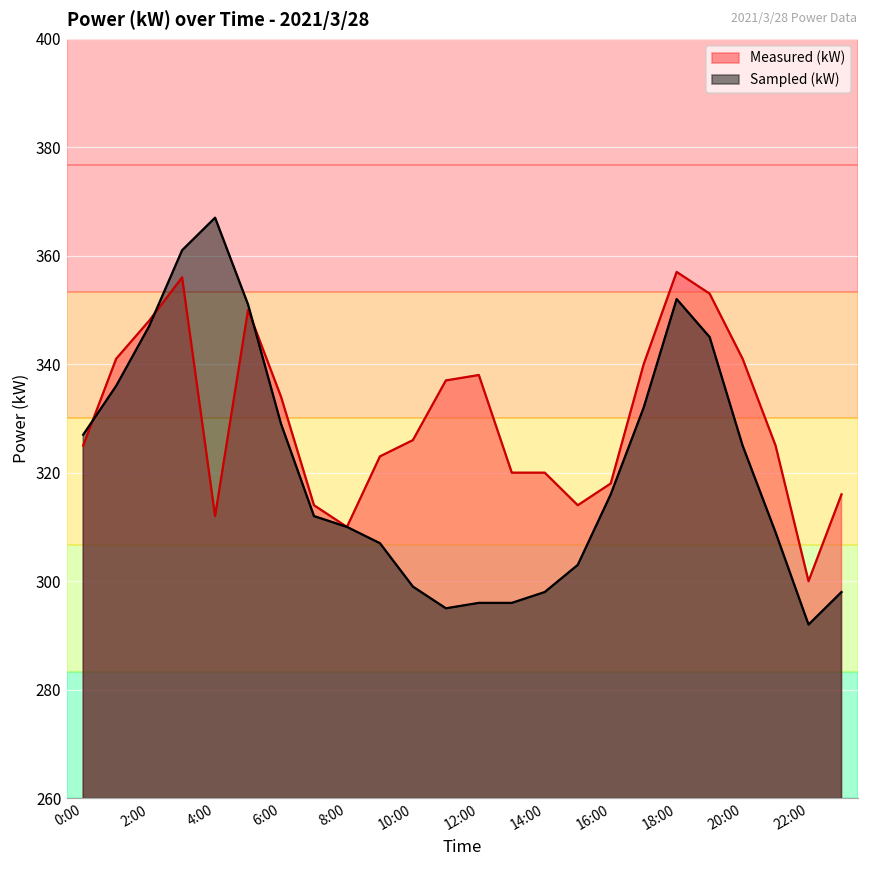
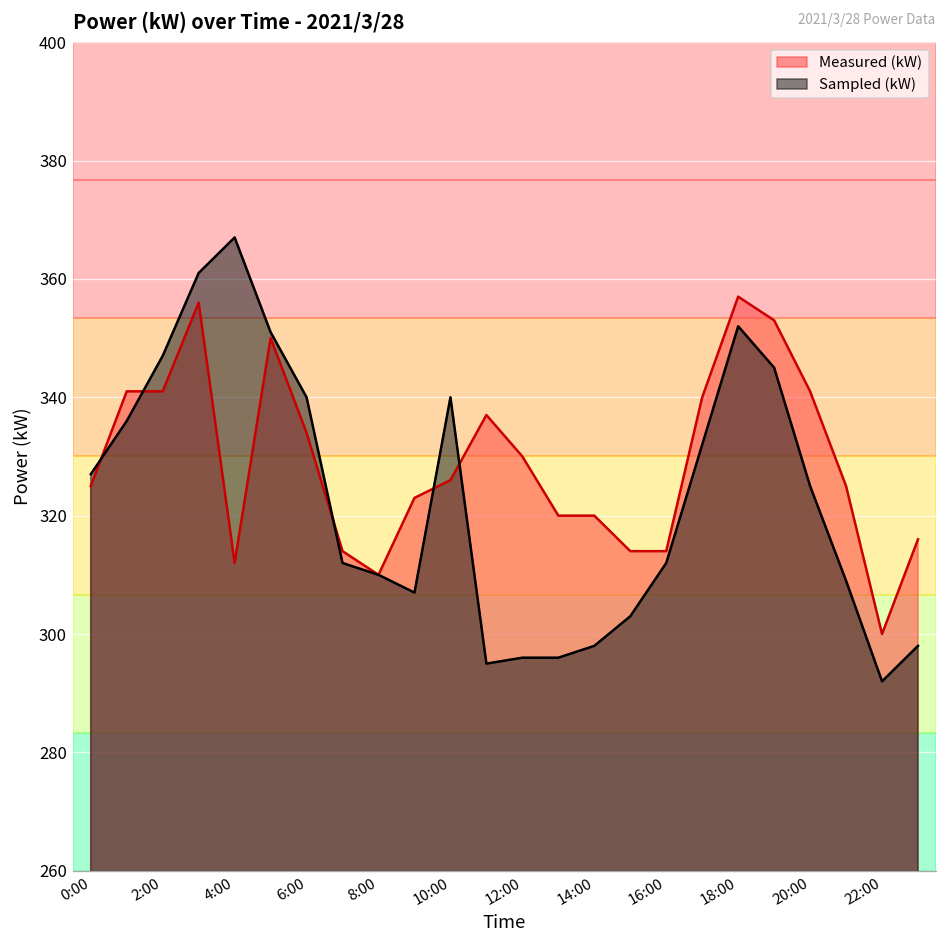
  {
    "Measured (kW)": {
      "0:00": 325,
-     "2:00": 348,
+     "2:00": 341,
      "4:00": 312,
      "6:00": 334,
      "10:00": 326,
-     "12:00": 338,
+     "12:00": 330,
      "14:00": 320,
-     "16:00": 318,
+     "16:00": 314,
      "18:00": 357,
      "20:00": 341,
      "22:00": 300
    },
    "Sampled (kW)": {
      "0:00": 327,
      "2:00": 347,
      "4:00": 367,
-     "6:00": 329,
-     "10:00": 299,
+     "6:00": 340,
+     "10:00": 340,
      "12:00": 296,
      "14:00": 298,
-     "16:00": 316,
+     "16:00": 312,
      "18:00": 352,
      "20:00": 325,
      "22:00": 292
    }
  }
